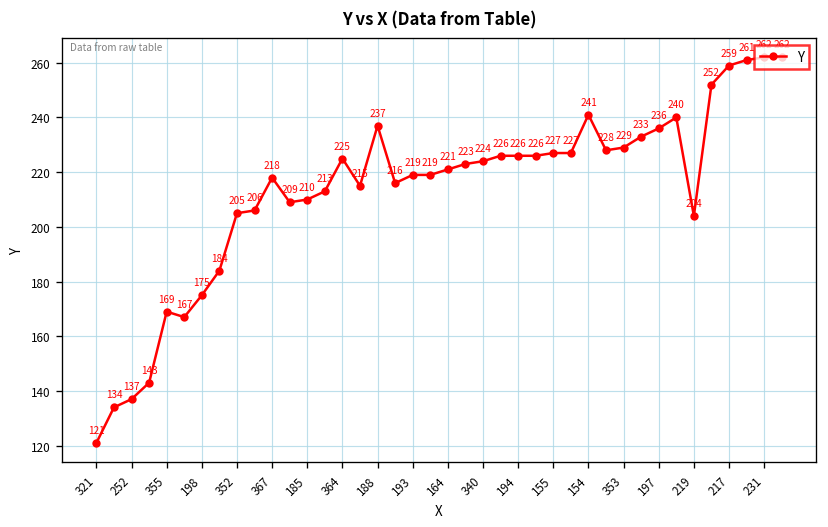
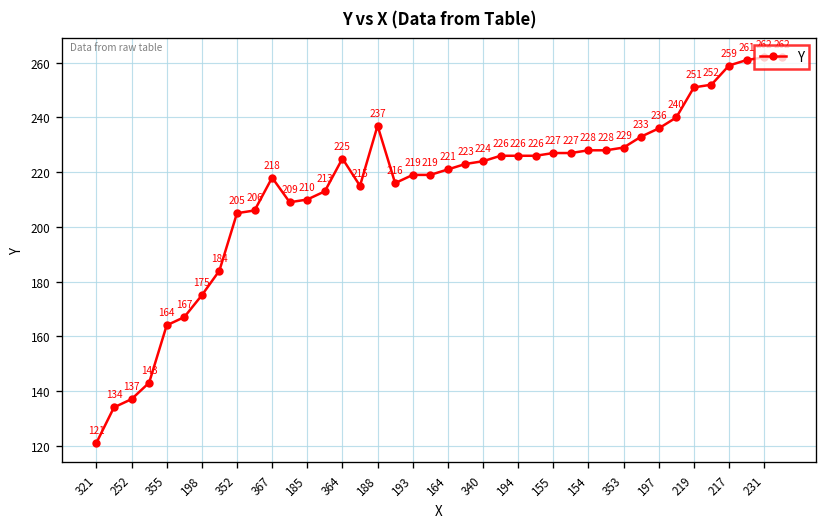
  {
    "321": 121,
    "252": 137,
-   "355": 169,
+   "355": 164,
    "198": 175,
    "352": 205,
    "367": 218,
    "185": 210,
    "364": 225,
    "188": 237,
    "193": 219,
    "164": 221,
    "340": 224,
    "194": 226,
    "155": 227,
-   "154": 241,
+   "154": 228,
    "353": 229,
    "197": 236,
-   "219": 204,
+   "219": 251,
    "217": 259
  }
